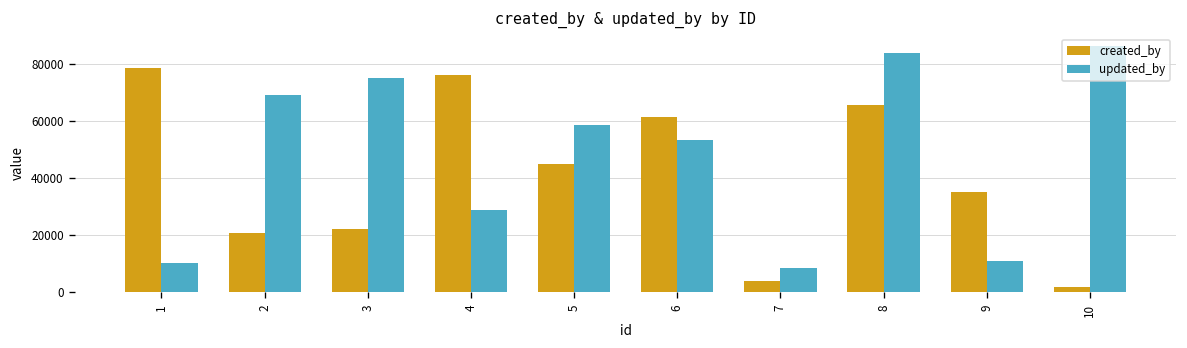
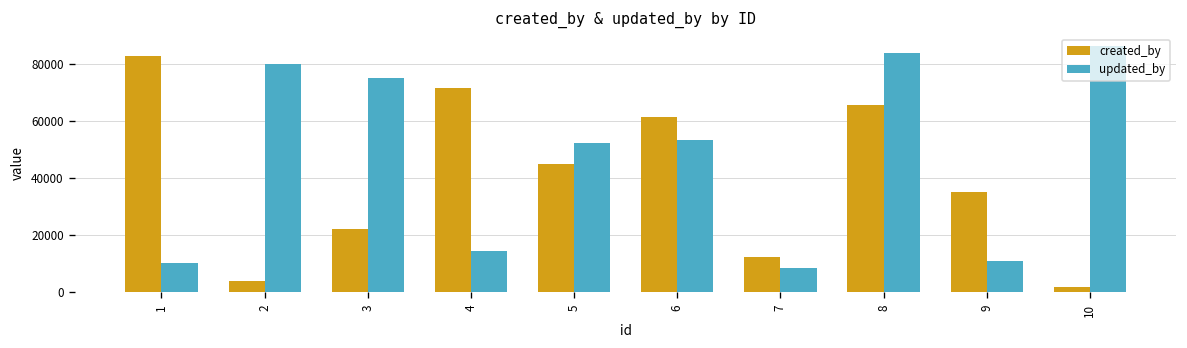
  {
    "created_by": {
-     "1": 78000,
-     "2": 21000,
+     "1": 83000,
+     "2": 4000,
      "3": 22000,
-     "4": 76000,
+     "4": 72000,
      "5": 45000,
      "6": 61000,
-     "7": 4000,
+     "7": 12000,
      "8": 65000,
      "9": 35000,
      "10": 2000
    },
    "updated_by": {
      "1": 10000,
-     "2": 69000,
+     "2": 80000,
      "3": 75000,
-     "4": 29000,
-     "5": 59000,
+     "4": 14000,
+     "5": 52000,
      "6": 53000,
      "7": 9000,
      "8": 84000,
      "9": 11000
    }
  }
